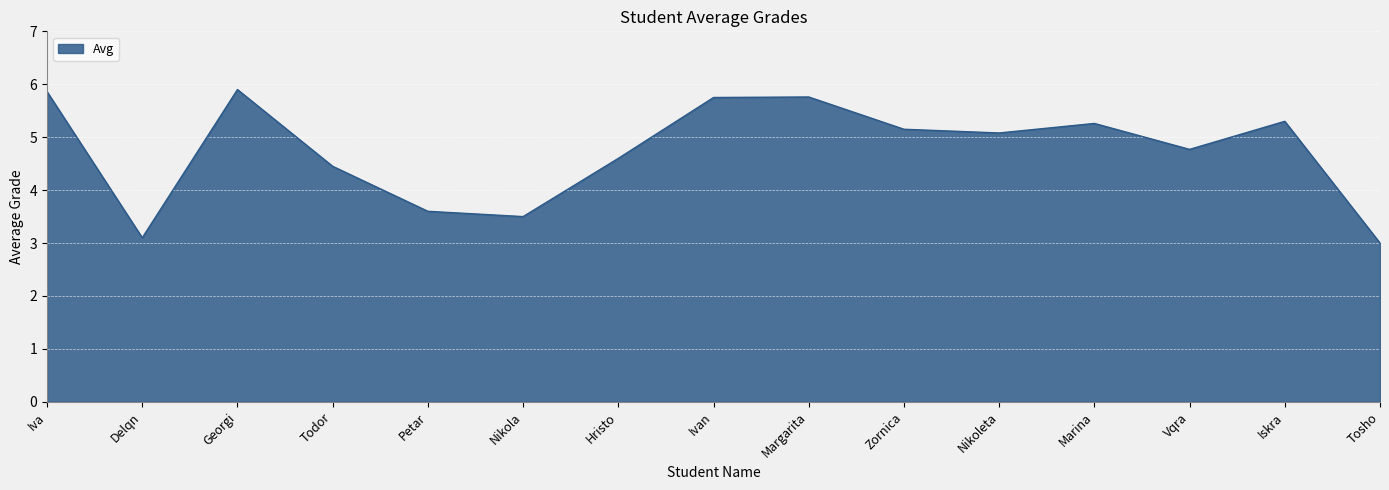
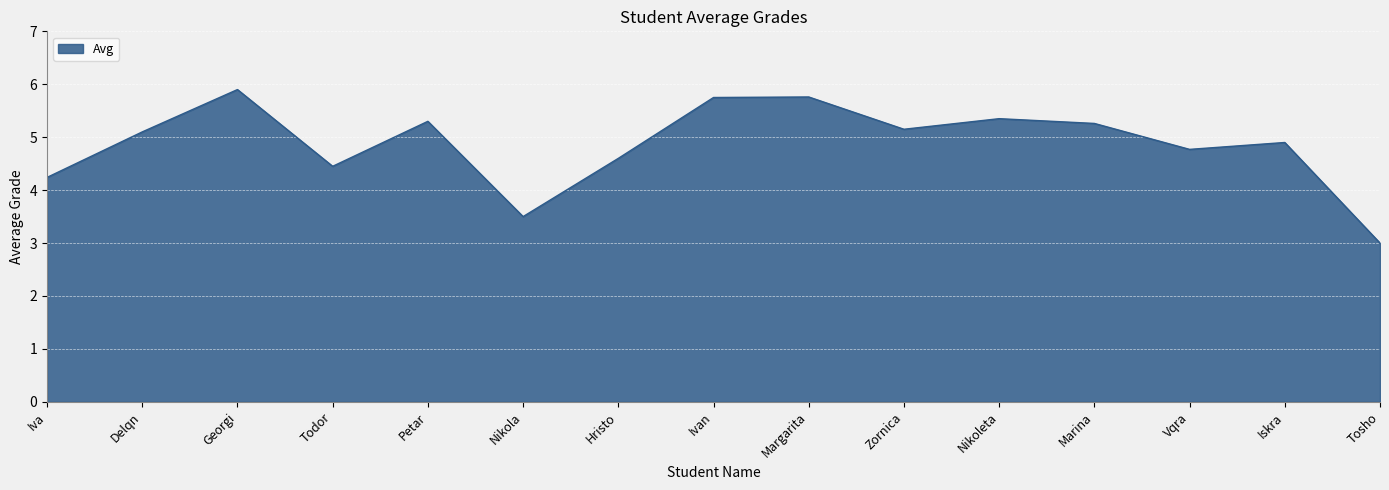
  {
-   "Iva": 5.9,
-   "Delqn": 3.1,
+   "Iva": 4.2,
+   "Delqn": 5.1,
    "Georgi": 5.9,
    "Todor": 4.5,
-   "Petar": 3.6,
+   "Petar": 5.3,
    "Nikola": 3.5,
    "Hristo": 4.6,
    "Ivan": 5.8,
    "Margarita": 5.8,
    "Zornica": 5.2,
-   "Nikoleta": 5.1,
+   "Nikoleta": 5.4,
    "Marina": 5.3,
    "Vqra": 4.8,
-   "Iskra": 5.3,
+   "Iskra": 4.9,
    "Tosho": 3.0
  }
